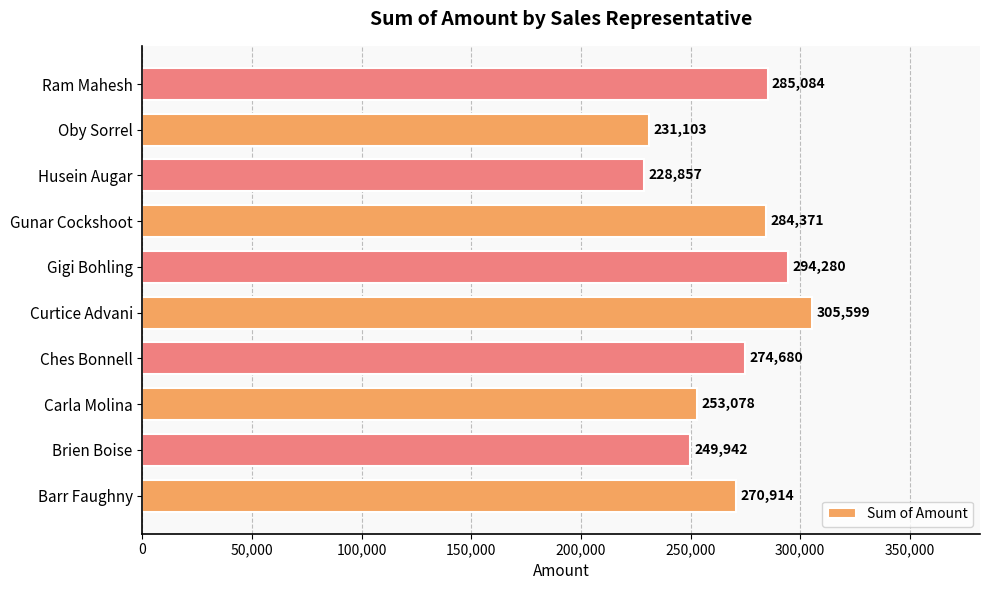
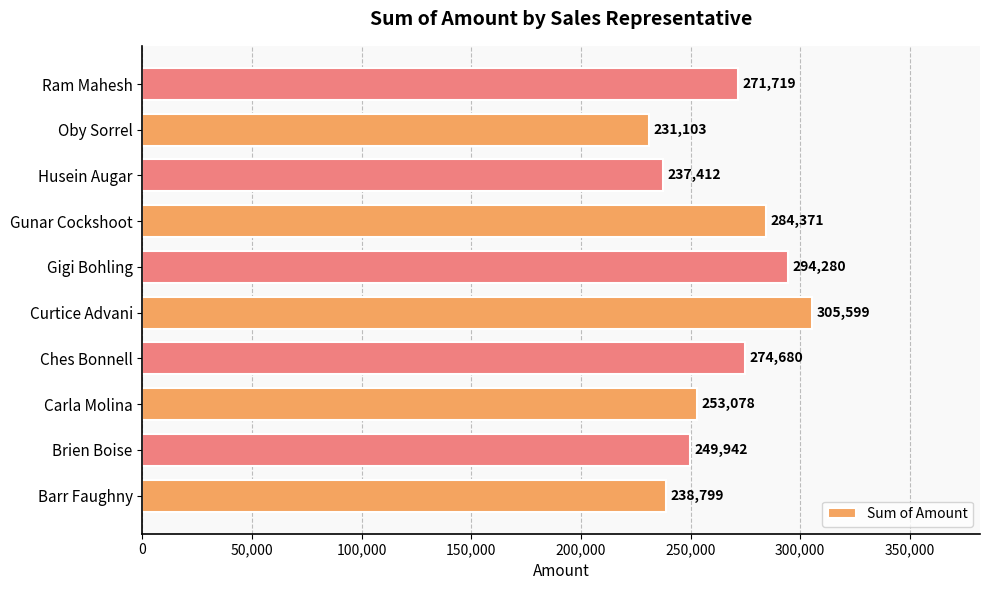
  {
-   "Ram Mahesh": "285,084",
+   "Ram Mahesh": "271,719",
    "Oby Sorrel": "231,103",
-   "Husein Augar": "228,857",
+   "Husein Augar": "237,412",
    "Gunar Cockshoot": "284,371",
    "Gigi Bohling": "294,280",
    "Curtice Advani": "305,599",
    "Ches Bonnell": "274,680",
    "Carla Molina": "253,078",
    "Brien Boise": "249,942",
-   "Barr Faughny": "270,914"
+   "Barr Faughny": "238,799"
  }
